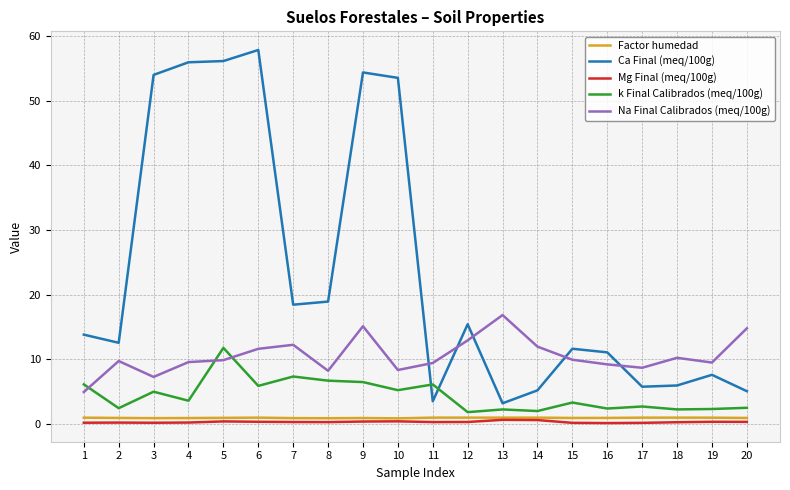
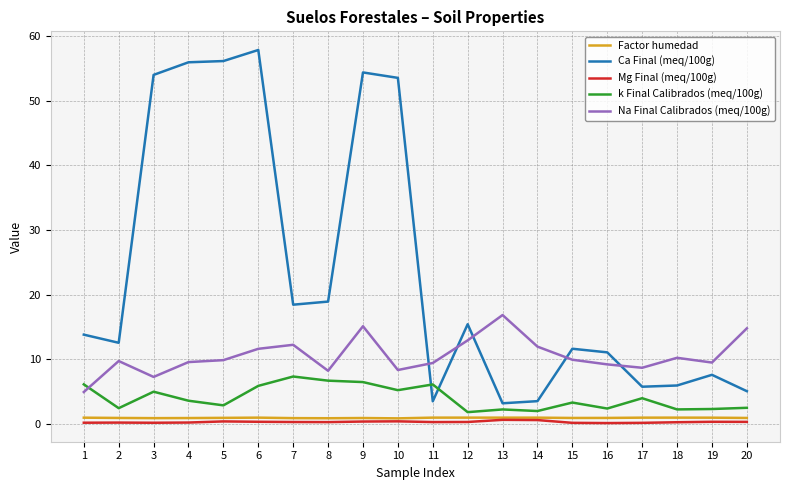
  {
    "Factor humedad": {
      "1": 1,
      "2": 1,
      "3": 1,
      "4": 1,
      "5": 1,
      "6": 1,
      "7": 1,
      "8": 1,
      "9": 1,
      "10": 1,
      "11": 1,
      "12": 1,
      "15": 1,
      "16": 1,
      "17": 1,
      "18": 1,
      "19": 1,
      "20": 1
    },
    "Ca Final (meq/100g)": {
      "1": 14,
      "2": 13,
      "3": 54,
      "4": 56,
      "5": 56,
      "6": 58,
      "7": 18,
      "8": 19,
      "9": 54,
      "10": 54,
      "11": 4,
      "12": 15,
      "13": 3,
-     "14": 5,
+     "14": 4,
      "15": 12,
      "16": 11,
      "17": 6,
      "18": 6,
      "19": 8,
      "20": 5
    },
    "Mg Final (meq/100g)": {
      "1": 0,
      "2": 0,
      "3": 0,
      "4": 0,
      "5": 0,
      "6": 0,
      "7": 0,
      "8": 0,
      "9": 0,
      "10": 0,
      "11": 0,
      "12": 0,
      "15": 0,
      "16": 0,
      "17": 0,
      "18": 0,
      "19": 0,
      "20": 0
    },
    "k Final Calibrados (meq/100g)": {
      "1": 6,
      "2": 2,
      "3": 5,
      "4": 4,
-     "5": 12,
+     "5": 3,
      "6": 6,
      "7": 7,
      "8": 7,
      "9": 6,
      "10": 5,
      "11": 6,
      "12": 2,
      "13": 2,
      "14": 2,
      "15": 3,
      "16": 2,
-     "17": 3,
+     "17": 4,
      "18": 2,
      "19": 2,
      "20": 3
    },
    "Na Final Calibrados (meq/100g)": {
      "1": 5,
      "2": 10,
      "3": 7,
      "4": 10,
      "5": 10,
      "6": 12,
      "7": 12,
      "8": 8,
      "9": 15,
      "10": 8,
      "11": 9,
      "12": 13,
      "13": 17,
      "14": 12,
      "15": 10,
      "16": 9,
      "17": 9,
      "18": 10,
      "19": 9,
      "20": 15
    }
  }
